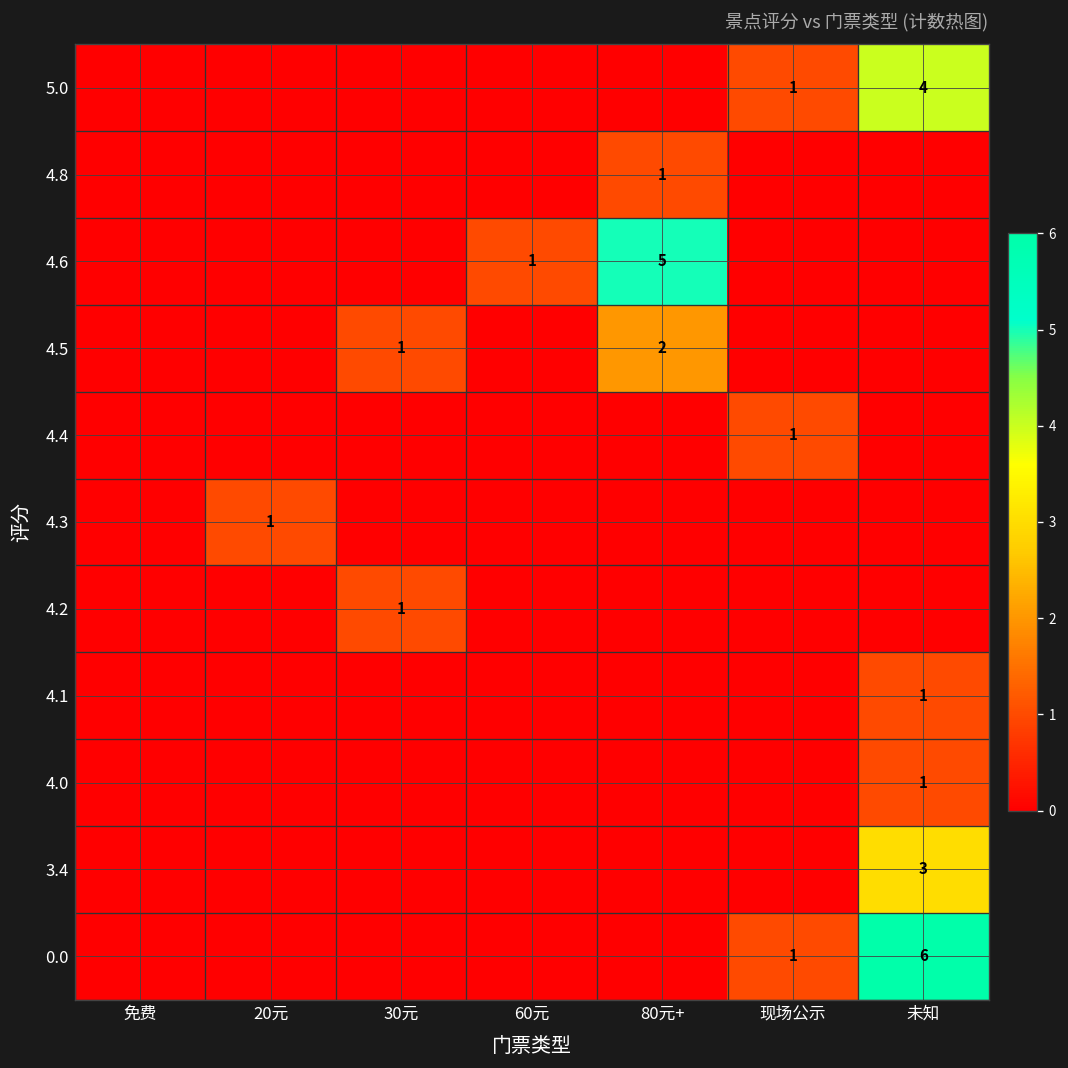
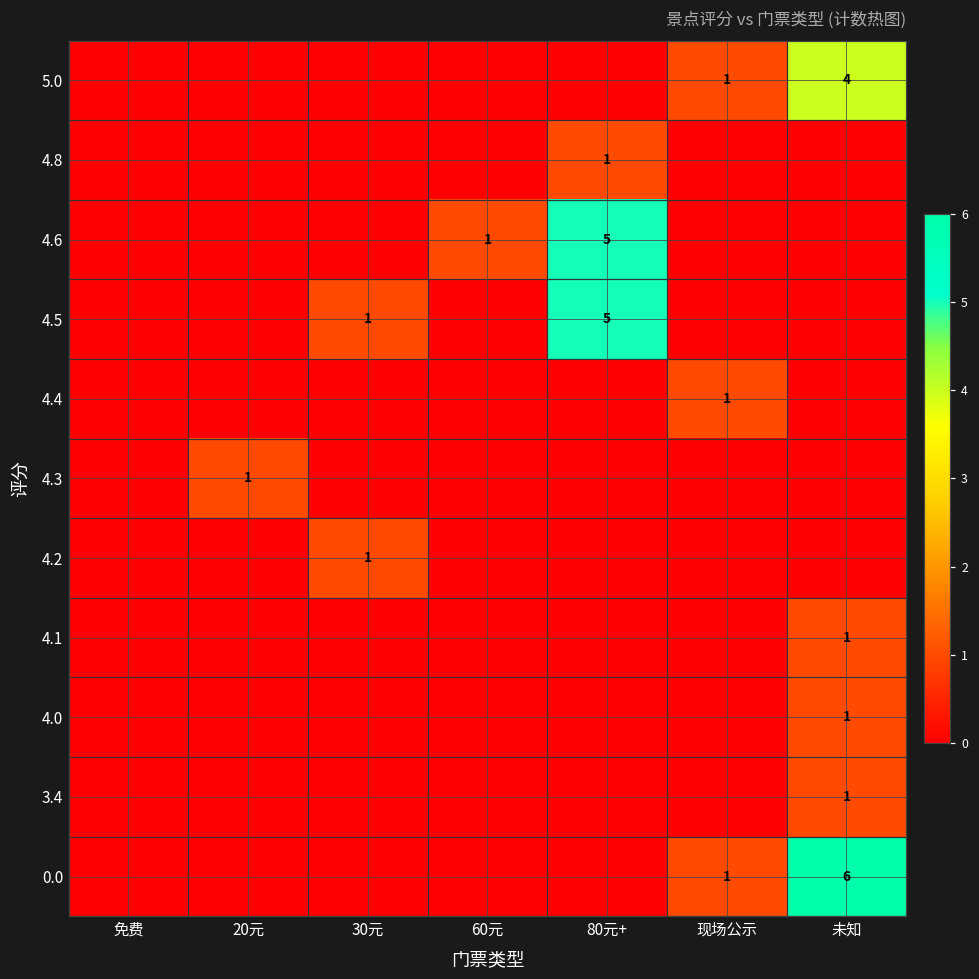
  {
    "5.0": {
      "现场公示": 1,
      "未知": 4
    },
    "4.8": {
      "80元+": 1
    },
    "4.6": {
      "60元": 1,
      "80元+": 5
    },
    "4.5": {
      "30元": 1,
-     "80元+": 2
+     "80元+": 5
    },
    "4.4": {
      "现场公示": 1
    },
    "4.3": {
      "20元": 1
    },
    "4.2": {
      "30元": 1
    },
    "4.1": {
      "未知": 1
    },
    "4.0": {
      "未知": 1
    },
    "3.4": {
-     "未知": 3
+     "未知": 1
    },
    "0.0": {
      "现场公示": 1,
      "未知": 6
    }
  }
